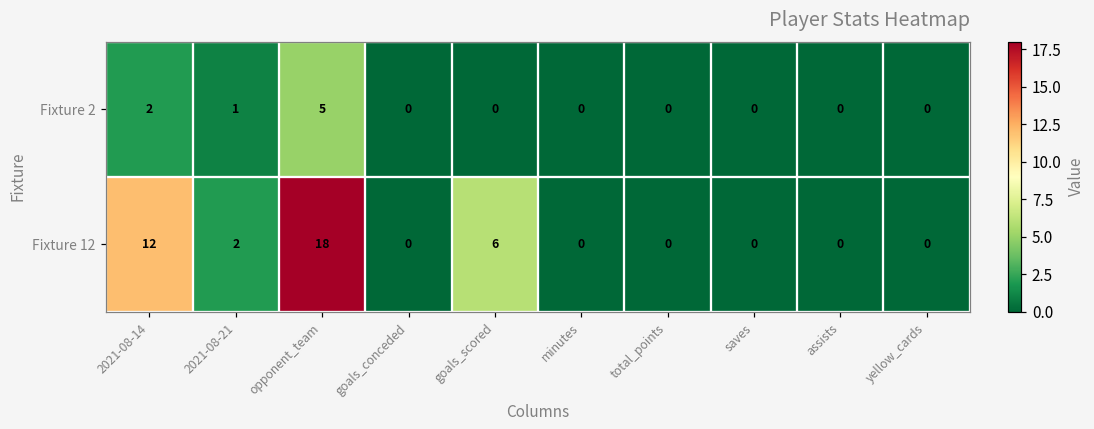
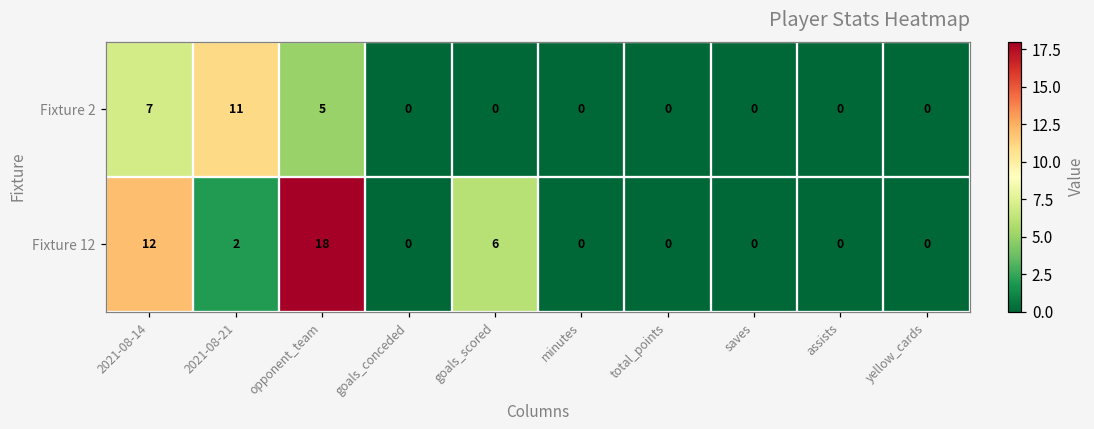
  {
    "Fixture 2": {
-     "2021-08-14": 2,
-     "2021-08-21": 1,
+     "2021-08-14": 7,
+     "2021-08-21": 11,
      "opponent_team": 5,
      "goals_conceded": 0,
      "goals_scored": 0,
      "minutes": 0,
      "total_points": 0,
      "saves": 0,
      "assists": 0,
      "yellow_cards": 0
    },
    "Fixture 12": {
      "2021-08-14": 12,
      "2021-08-21": 2,
      "opponent_team": 18,
      "goals_conceded": 0,
      "goals_scored": 6,
      "minutes": 0,
      "total_points": 0,
      "saves": 0,
      "assists": 0,
      "yellow_cards": 0
    }
  }
